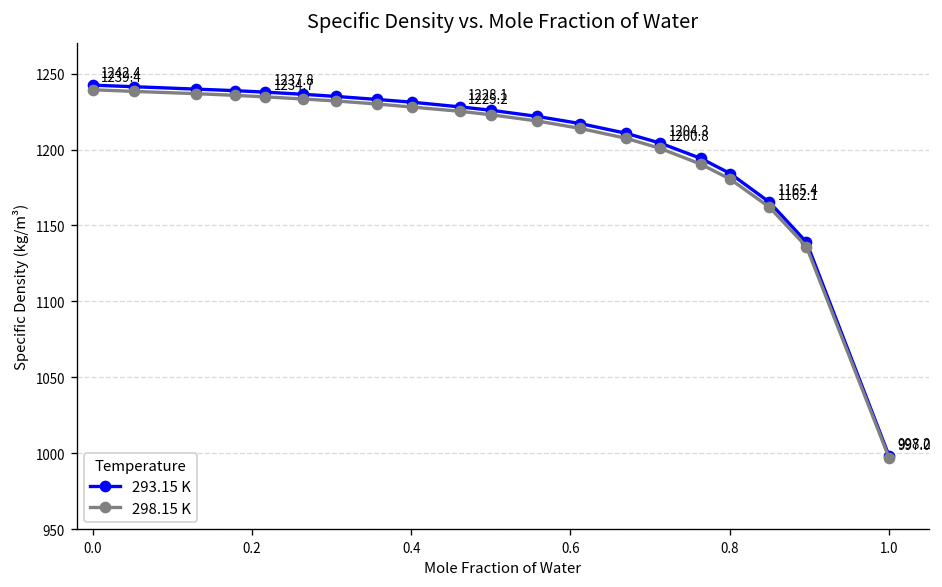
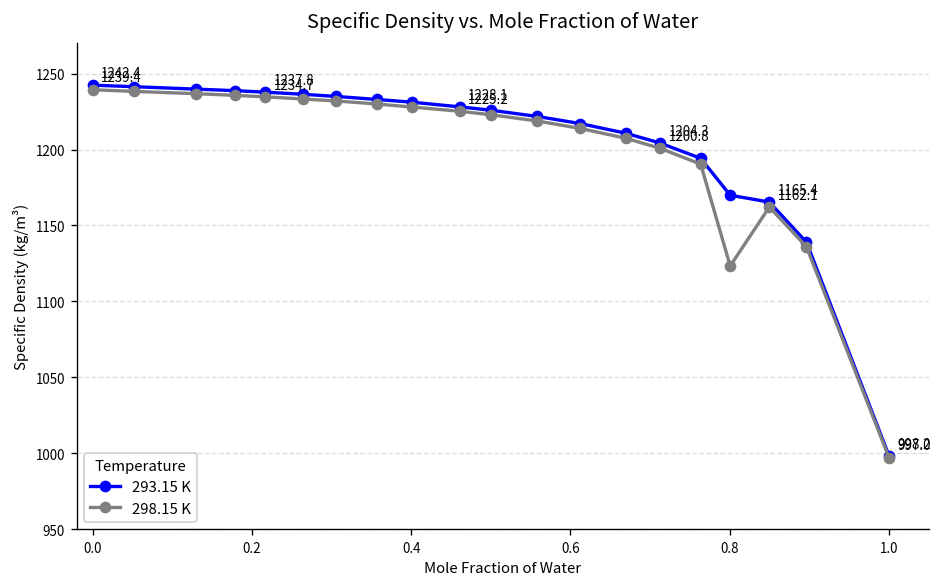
  {
    "293.15 K": {
-     "0.8": 1184
+     "0.8": 1170
    },
    "298.15 K": {
-     "0.8": 1181
+     "0.8": 1123
    }
  }
